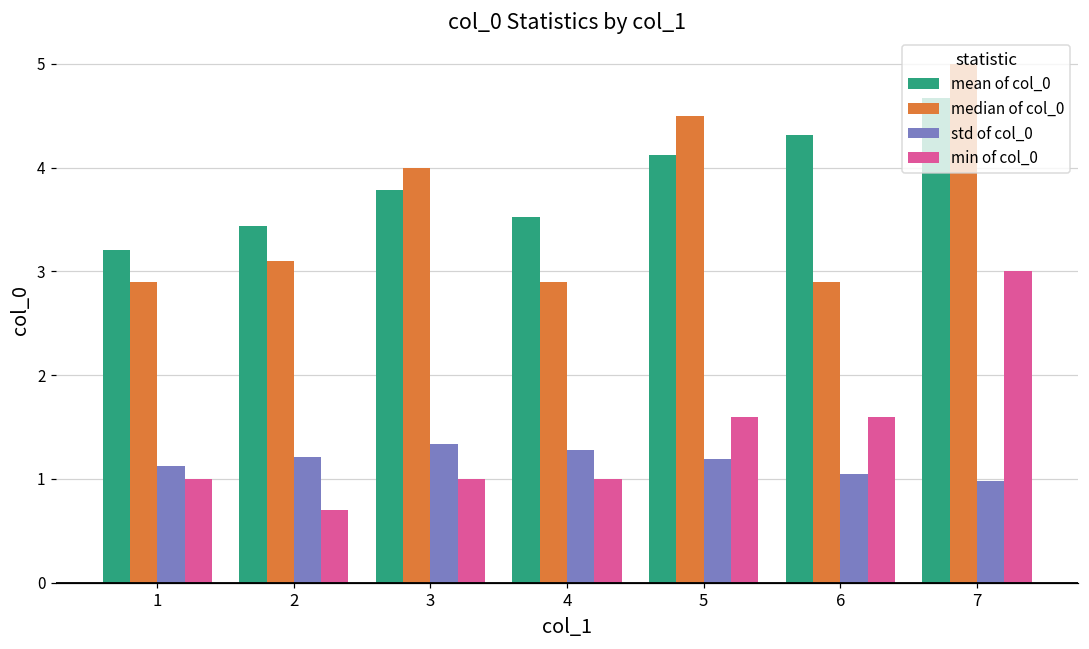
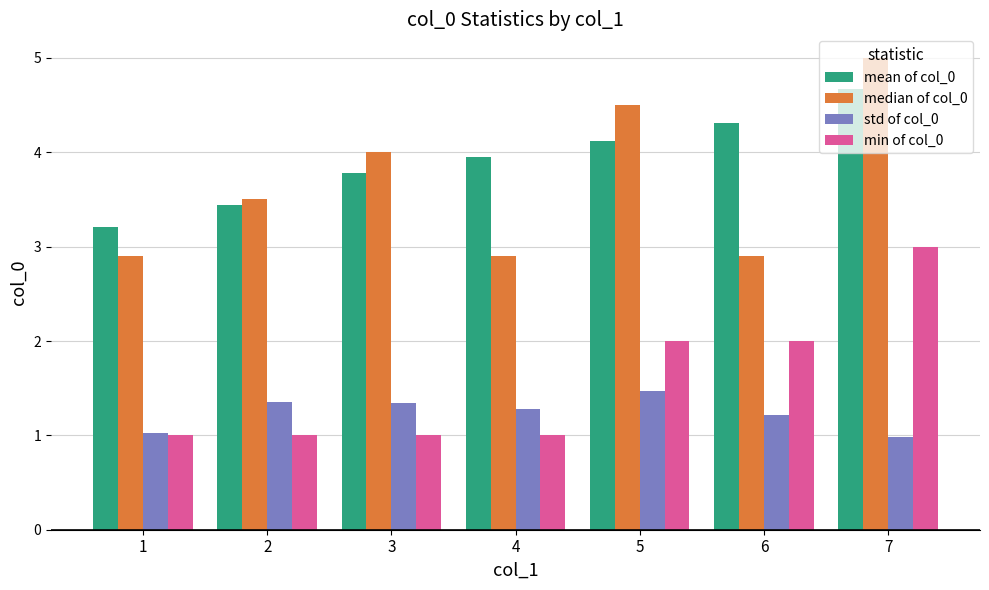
  {
    "mean of col_0": {
      "1": 3.2,
      "2": 3.4,
      "3": 3.8,
-     "4": 3.5,
+     "4": 4.0,
      "5": 4.1,
      "6": 4.3
    },
    "median of col_0": {
      "1": 2.9,
-     "2": 3.1,
+     "2": 3.5,
      "3": 4.0,
      "4": 2.9,
      "5": 4.5,
      "6": 2.9
    },
    "std of col_0": {
-     "1": 1.1,
-     "2": 1.2,
+     "1": 1.0,
+     "2": 1.4,
      "3": 1.3,
      "4": 1.3,
-     "5": 1.2,
-     "6": 1.1,
+     "5": 1.5,
+     "6": 1.2,
      "7": 1.0
    },
    "min of col_0": {
      "1": 1.0,
-     "2": 0.7,
+     "2": 1.0,
      "3": 1.0,
      "4": 1.0,
-     "5": 1.6,
-     "6": 1.6,
+     "5": 2.0,
+     "6": 2.0,
      "7": 3.0
    }
  }
